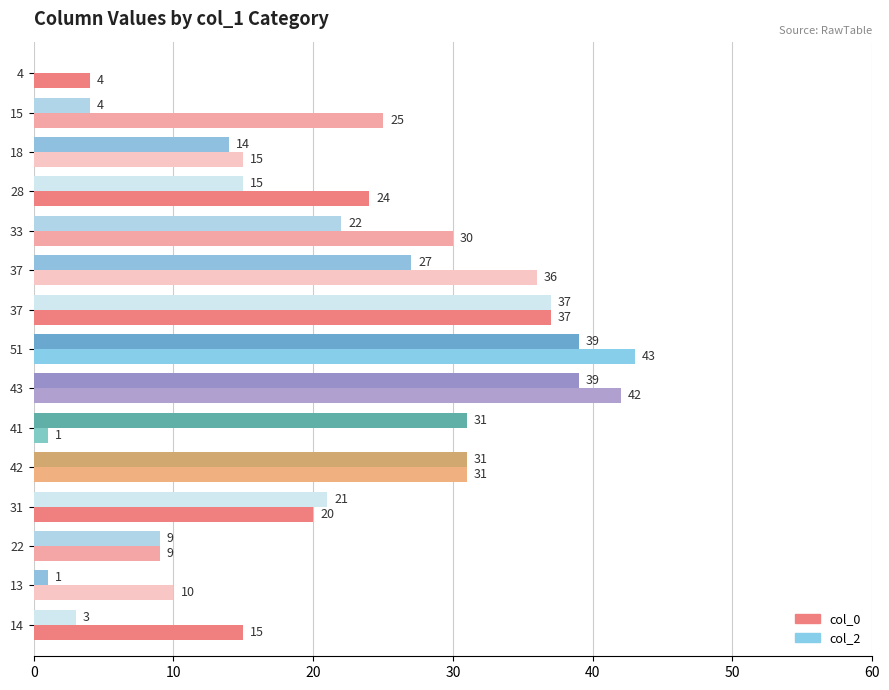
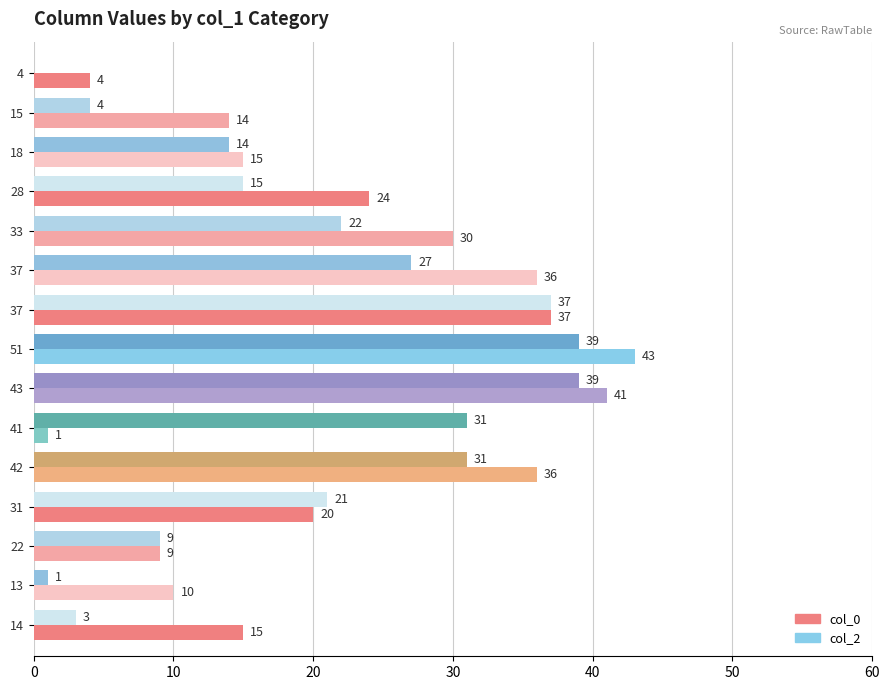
  {
    "col_0": {
      "4": 4,
-     "15": 25,
+     "15": 14,
      "18": 15,
      "28": 24,
      "33": 30,
      "51": 43,
-     "43": 42,
+     "43": 41,
      "41": 1,
-     "42": 31,
+     "42": 36,
      "31": 20,
      "22": 9,
      "13": 10,
      "14": 15
    }
  }
